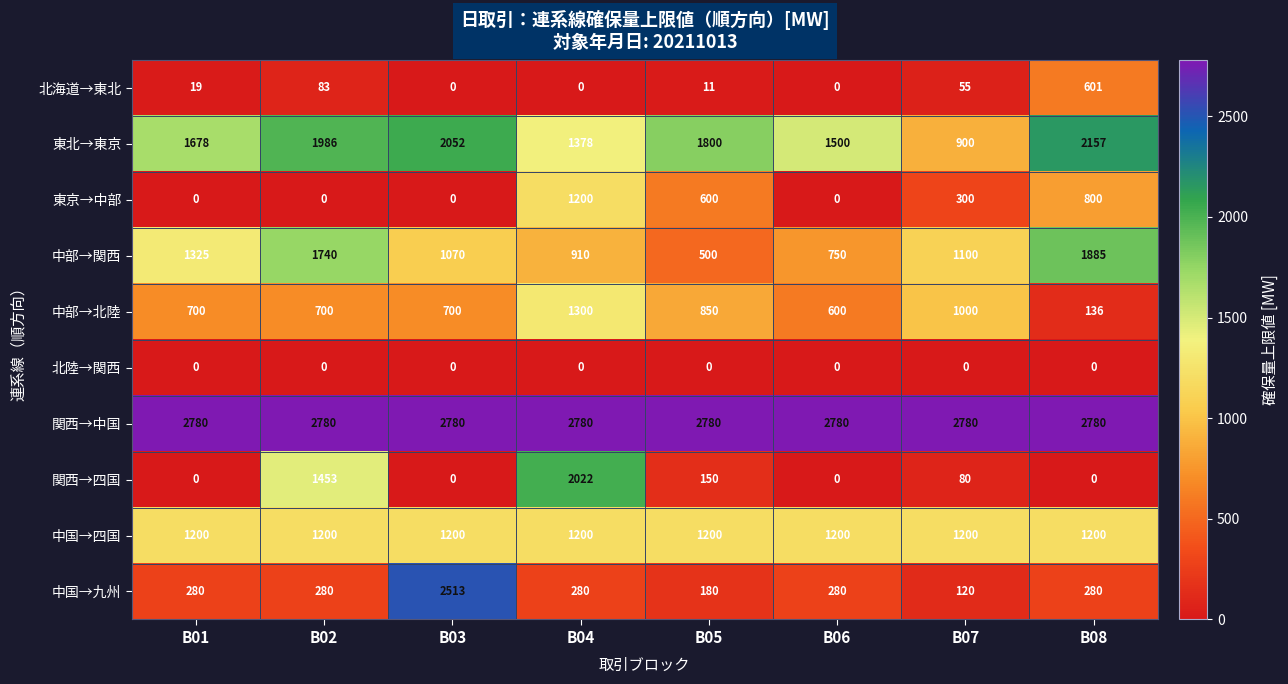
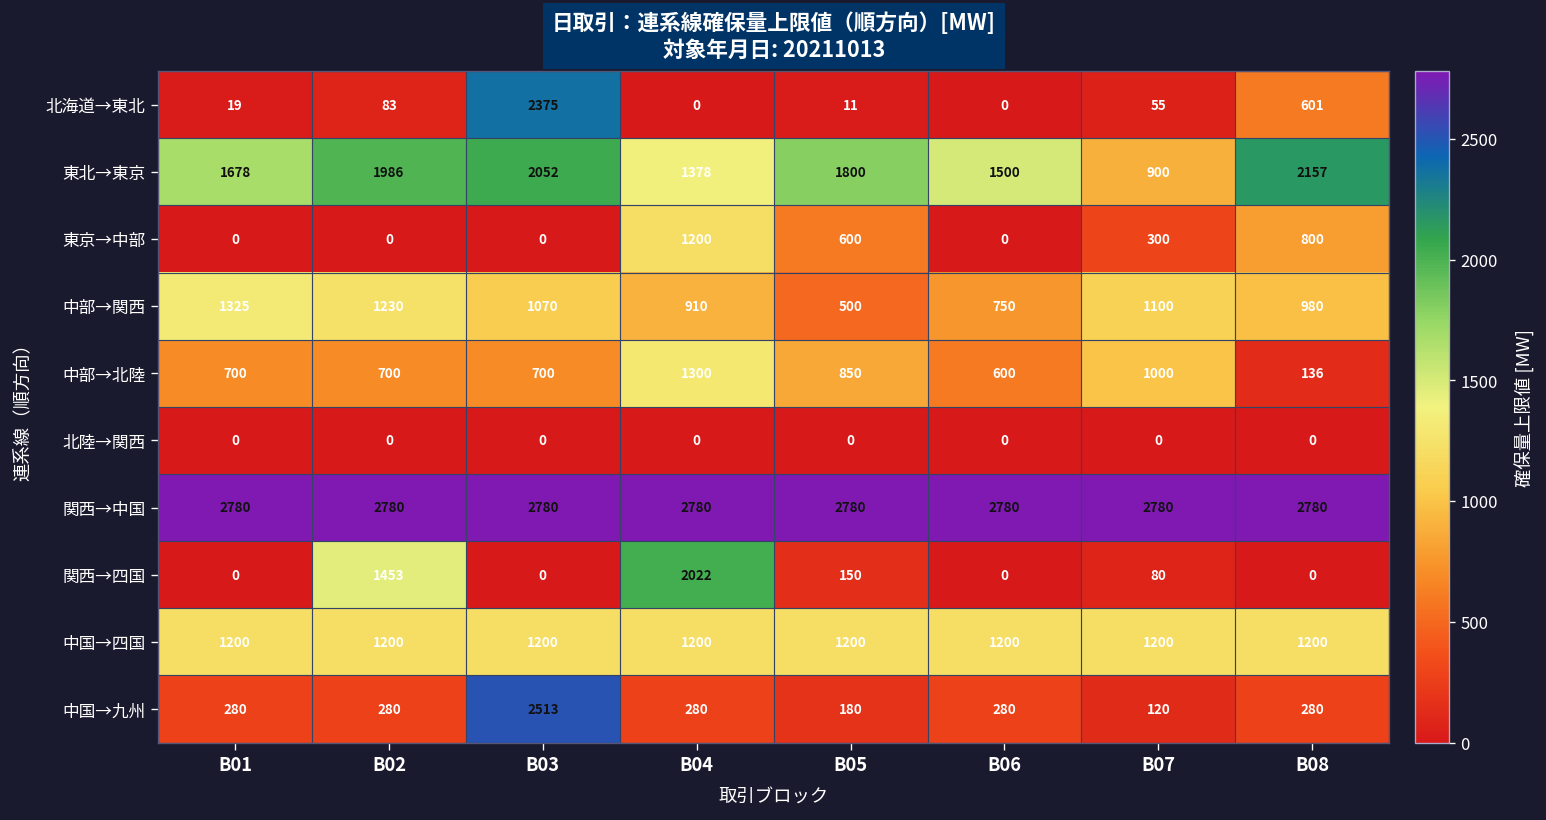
  {
    "北海道→東北": {
      "B01": 19,
      "B02": 83,
-     "B03": 0,
+     "B03": 2375,
      "B04": 0,
      "B05": 11,
      "B06": 0,
      "B07": 55,
      "B08": 601
    },
    "東北→東京": {
      "B01": 1678,
      "B02": 1986,
      "B03": 2052,
      "B04": 1378,
      "B05": 1800,
      "B06": 1500,
      "B07": 900,
      "B08": 2157
    },
    "東京→中部": {
      "B01": 0,
      "B02": 0,
      "B03": 0,
      "B04": 1200,
      "B05": 600,
      "B06": 0,
      "B07": 300,
      "B08": 800
    },
    "中部→関西": {
      "B01": 1325,
-     "B02": 1740,
+     "B02": 1230,
      "B03": 1070,
      "B04": 910,
      "B05": 500,
      "B06": 750,
      "B07": 1100,
-     "B08": 1885
+     "B08": 980
    },
    "中部→北陸": {
      "B01": 700,
      "B02": 700,
      "B03": 700,
      "B04": 1300,
      "B05": 850,
      "B06": 600,
      "B07": 1000,
      "B08": 136
    },
    "北陸→関西": {
      "B01": 0,
      "B02": 0,
      "B03": 0,
      "B04": 0,
      "B05": 0,
      "B06": 0,
      "B07": 0,
      "B08": 0
    },
    "関西→中国": {
      "B01": 2780,
      "B02": 2780,
      "B03": 2780,
      "B04": 2780,
      "B05": 2780,
      "B06": 2780,
      "B07": 2780,
      "B08": 2780
    },
    "関西→四国": {
      "B01": 0,
      "B02": 1453,
      "B03": 0,
      "B04": 2022,
      "B05": 150,
      "B06": 0,
      "B07": 80,
      "B08": 0
    },
    "中国→四国": {
      "B01": 1200,
      "B02": 1200,
      "B03": 1200,
      "B04": 1200,
      "B05": 1200,
      "B06": 1200,
      "B07": 1200,
      "B08": 1200
    },
    "中国→九州": {
      "B01": 280,
      "B02": 280,
      "B03": 2513,
      "B04": 280,
      "B05": 180,
      "B06": 280,
      "B07": 120,
      "B08": 280
    }
  }
